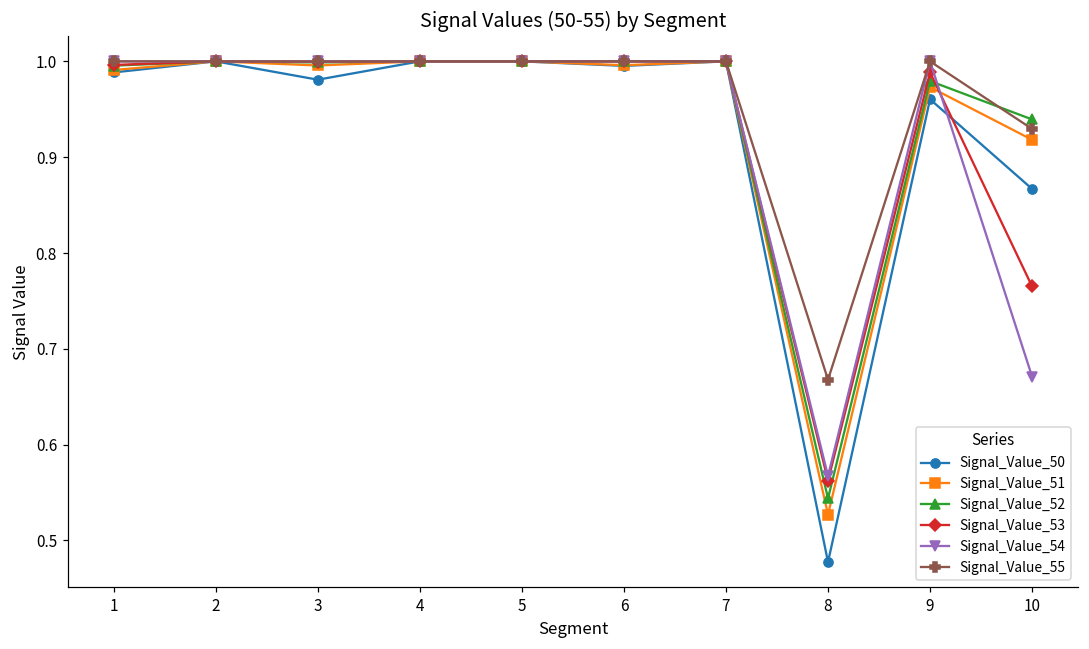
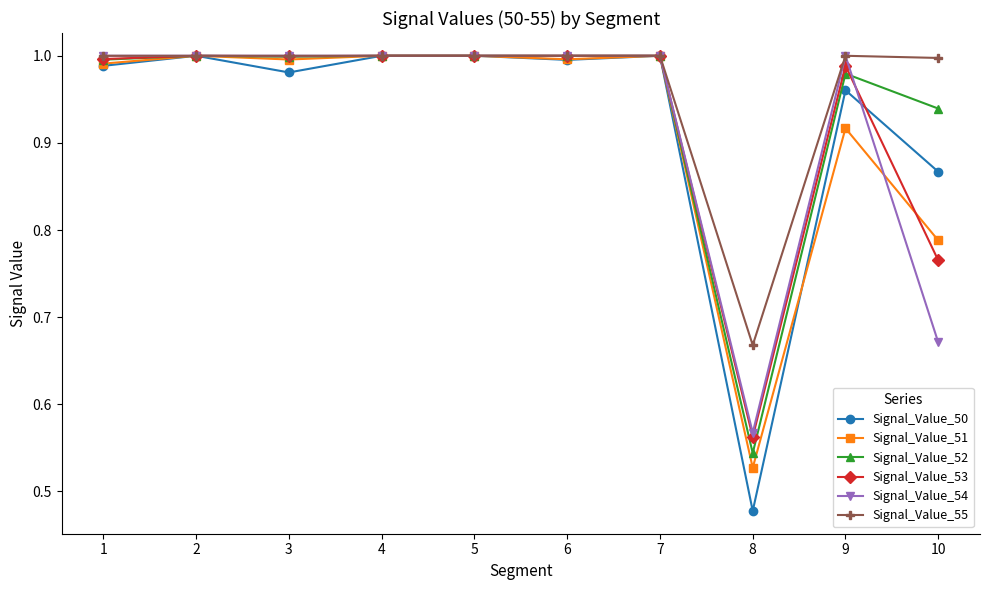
  {
    "Signal_Value_50": {
      "3": 0.98,
      "8": 0.48,
      "9": 0.96,
      "10": 0.87
    },
    "Signal_Value_51": {
      "3": 1.00,
      "8": 0.53,
-     "9": 0.97,
-     "10": 0.92
+     "9": 0.92,
+     "10": 0.79
    },
    "Signal_Value_52": {
      "8": 0.54,
      "9": 0.98,
      "10": 0.94
    },
    "Signal_Value_53": {
      "8": 0.56,
      "9": 0.99,
      "10": 0.77
    },
    "Signal_Value_54": {
      "8": 0.57,
      "10": 0.67
    },
    "Signal_Value_55": {
      "8": 0.67,
-     "10": 0.93
+     "10": 1.00
    }
  }
